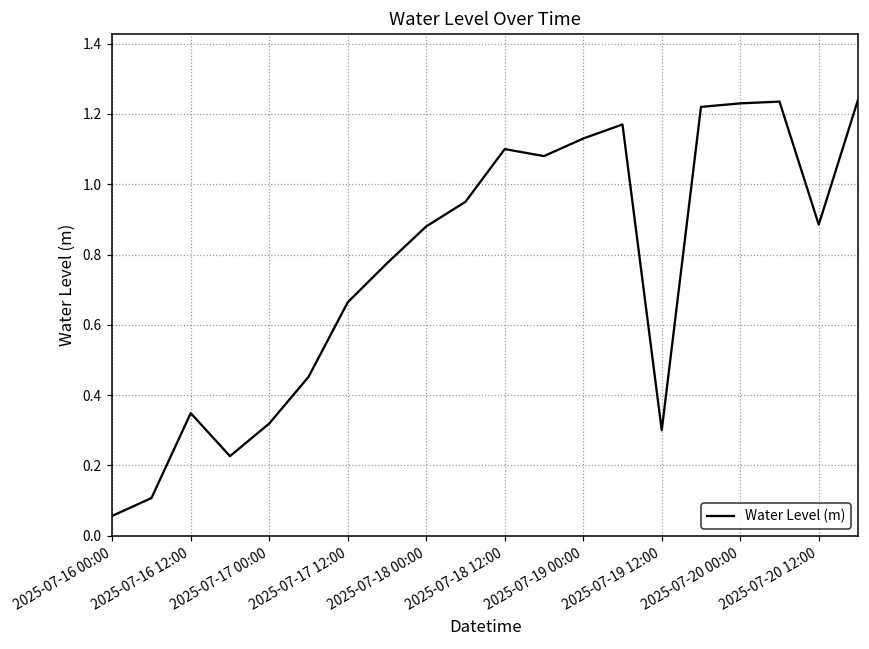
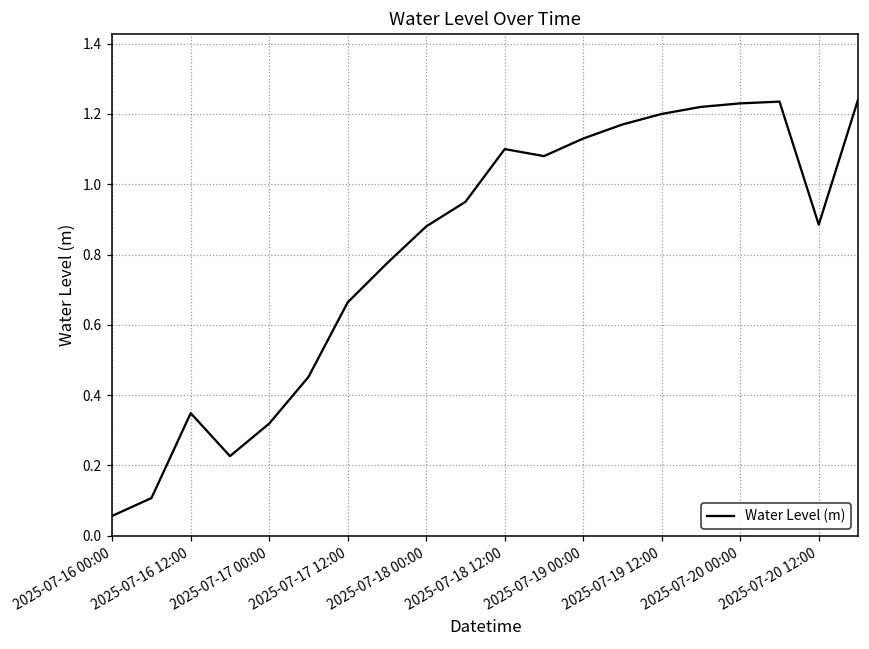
  {
    "2025-07-16 00:00": 0.06,
    "2025-07-16 12:00": 0.35,
    "2025-07-17 00:00": 0.32,
    "2025-07-17 12:00": 0.66,
    "2025-07-18 00:00": 0.88,
    "2025-07-18 12:00": 1.1,
    "2025-07-19 00:00": 1.13,
-   "2025-07-19 12:00": 0.3,
+   "2025-07-19 12:00": 1.2,
    "2025-07-20 00:00": 1.23,
    "2025-07-20 12:00": 0.89
  }
